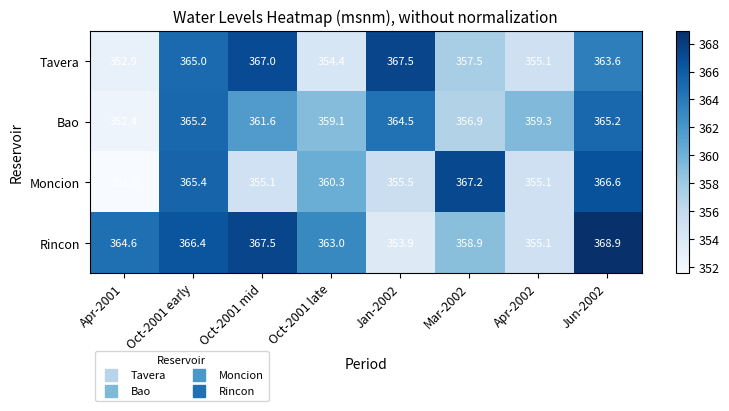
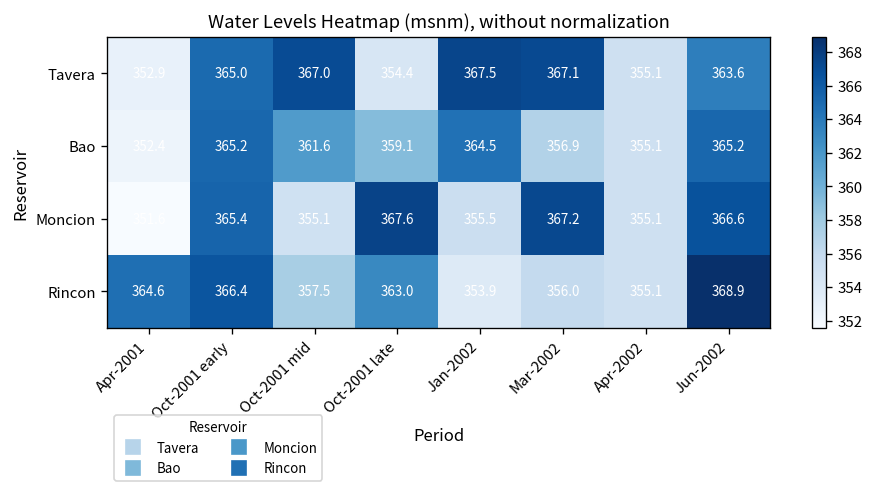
  {
    "Tavera": {
      "Oct-2001 early": 365.0,
      "Oct-2001 mid": 367.0,
      "Jan-2002": 367.5,
-     "Mar-2002": 357.5,
+     "Mar-2002": 367.1,
      "Apr-2002": 355.1,
      "Jun-2002": 363.6
    },
    "Bao": {
      "Oct-2001 early": 365.2,
      "Oct-2001 mid": 361.6,
      "Oct-2001 late": 359.1,
      "Jan-2002": 364.5,
      "Mar-2002": 356.9,
-     "Apr-2002": 359.3,
+     "Apr-2002": 355.1,
      "Jun-2002": 365.2
    },
    "Moncion": {
      "Oct-2001 early": 365.4,
      "Oct-2001 mid": 355.1,
-     "Oct-2001 late": 360.3,
+     "Oct-2001 late": 367.6,
      "Jan-2002": 355.5,
      "Mar-2002": 367.2,
      "Apr-2002": 355.1,
      "Jun-2002": 366.6
    },
    "Rincon": {
      "Apr-2001": 364.6,
      "Oct-2001 early": 366.4,
-     "Oct-2001 mid": 367.5,
+     "Oct-2001 mid": 357.5,
      "Oct-2001 late": 363.0,
-     "Mar-2002": 358.9,
+     "Mar-2002": 356.0,
      "Apr-2002": 355.1,
      "Jun-2002": 368.9
    }
  }
